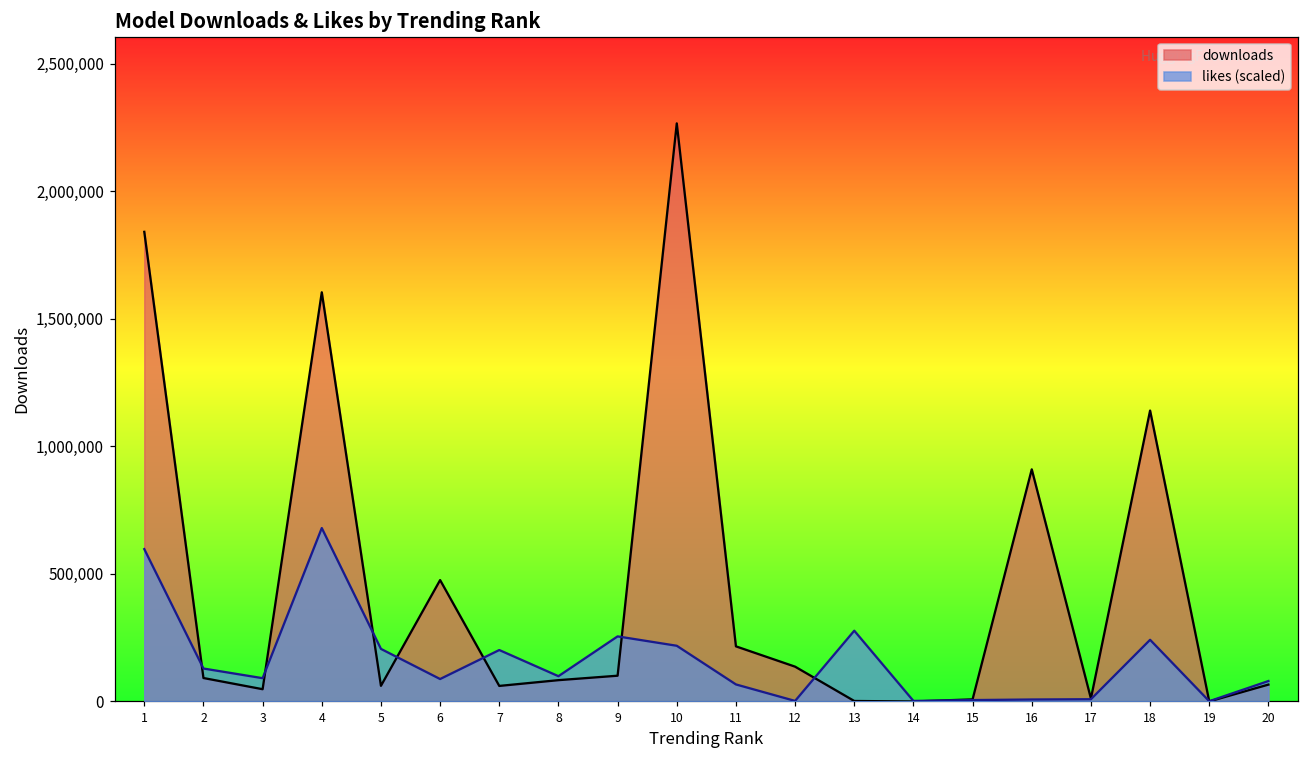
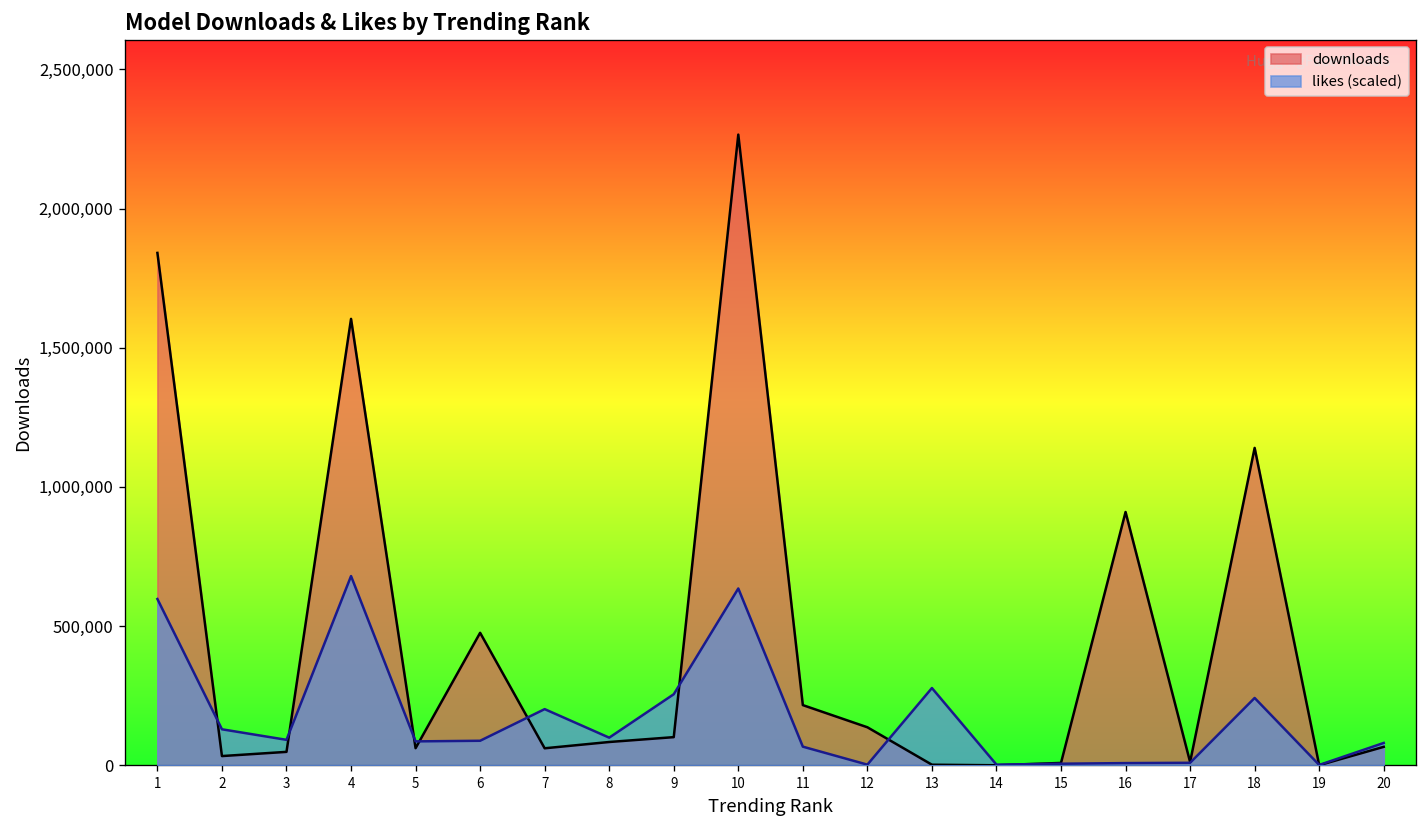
  {
    "downloads": {
      "1": "1,840,000",
-     "2": "90,000",
+     "2": "30,000",
      "3": "50,000",
      "4": "1,600,000",
      "5": "60,000",
      "6": "480,000",
      "7": "60,000",
      "8": "80,000",
      "9": "100,000",
      "10": "2,270,000",
      "11": "220,000",
      "12": "140,000",
      "13": "0",
      "16": "910,000",
      "18": "1,140,000",
      "20": "70,000"
    },
    "likes (scaled)": {
      "1": "600,000",
      "2": "130,000",
      "3": "90,000",
      "4": "680,000",
-     "5": "210,000",
+     "5": "90,000",
      "6": "90,000",
      "7": "200,000",
      "8": "100,000",
      "9": "260,000",
-     "10": "220,000",
+     "10": "640,000",
      "11": "70,000",
      "12": "0",
      "13": "280,000",
      "16": "10,000",
      "18": "240,000",
      "20": "80,000"
    }
  }
